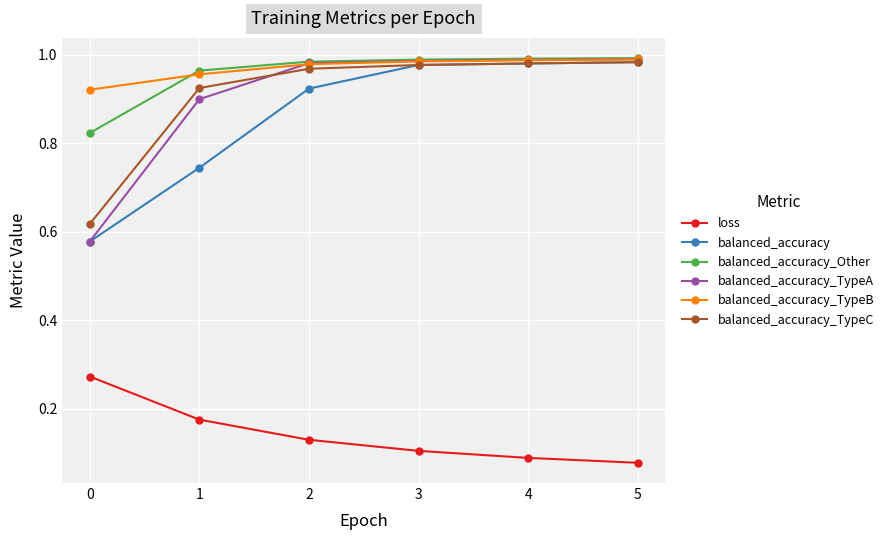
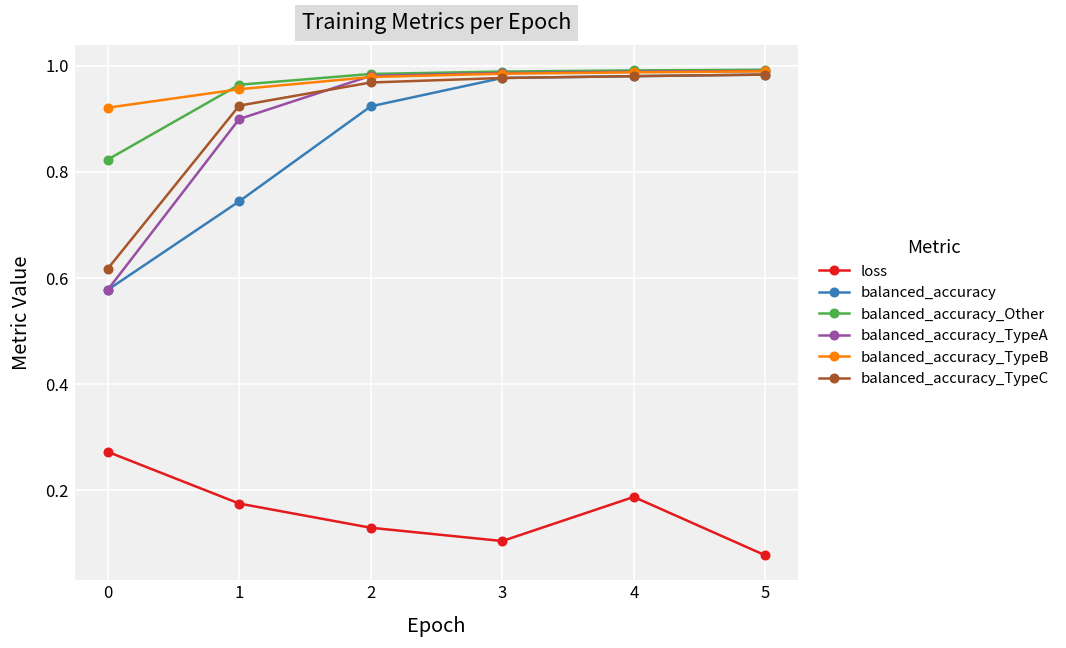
  {
    "loss": {
      "0": 0.27,
      "1": 0.18,
      "2": 0.13,
      "3": 0.10,
-     "4": 0.09,
+     "4": 0.19,
      "5": 0.08
    },
    "balanced_accuracy": {
      "1": 0.74,
      "2": 0.92
    },
    "balanced_accuracy_Other": {
      "0": 0.82,
      "1": 0.96
    },
    "balanced_accuracy_TypeA": {
      "1": 0.90
    },
    "balanced_accuracy_TypeB": {
      "0": 0.92,
      "1": 0.96
    },
    "balanced_accuracy_TypeC": {
      "0": 0.62,
      "1": 0.92,
      "2": 0.97
    }
  }
